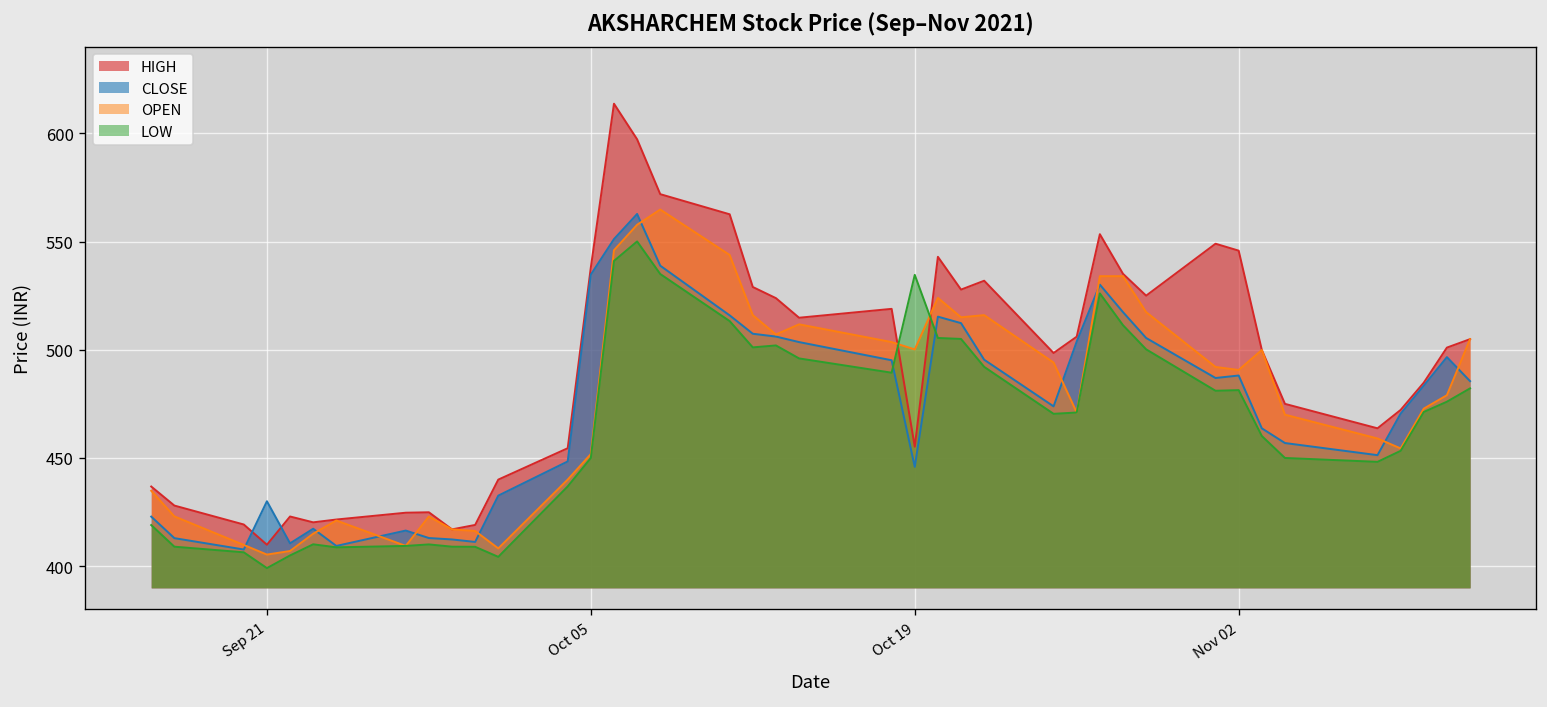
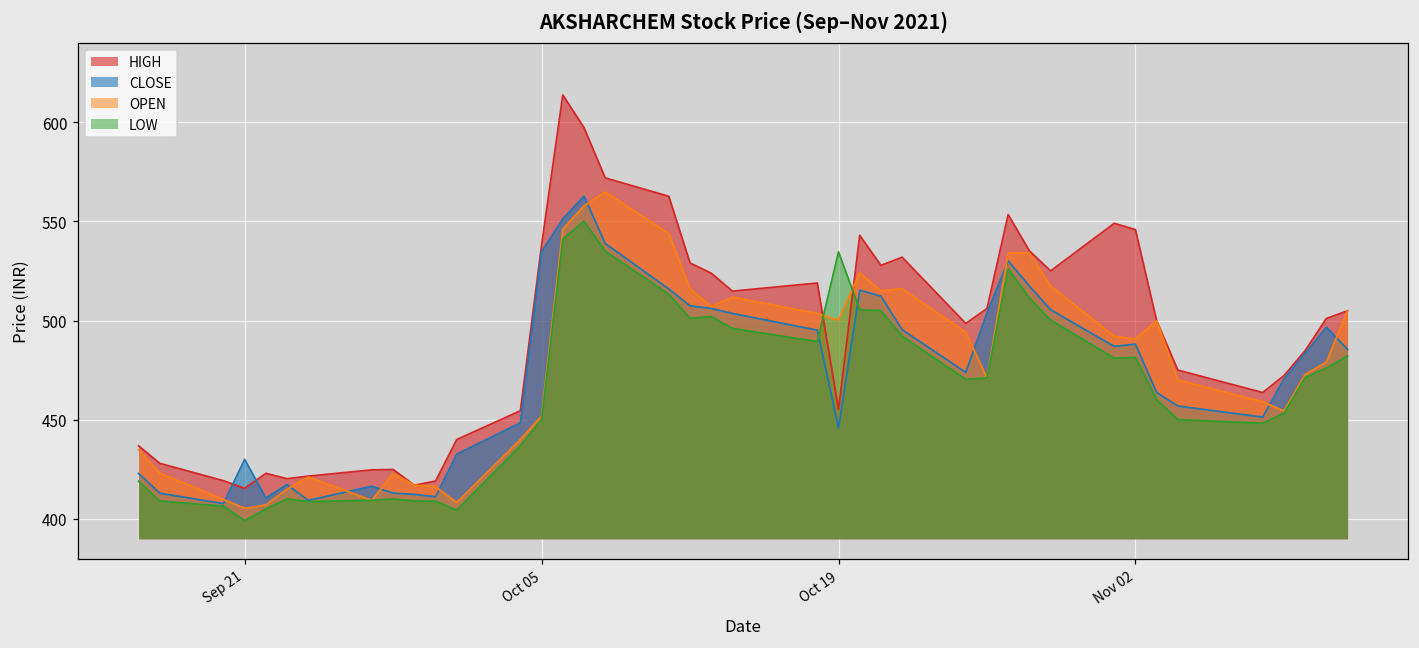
  {
    "HIGH": {
-     "Sep 21": 410,
+     "Sep 21": 415,
      "Oct 05": 538,
      "Oct 19": 455,
      "Nov 02": 546
    },
    "CLOSE": {
      "Sep 21": 430,
      "Oct 05": 535,
      "Oct 19": 446,
      "Nov 02": 488
    },
    "OPEN": {
      "Sep 21": 405,
      "Oct 05": 452,
      "Oct 19": 500,
      "Nov 02": 491
    },
    "LOW": {
      "Sep 21": 399,
      "Oct 05": 450,
      "Oct 19": 535,
      "Nov 02": 481
    }
  }
